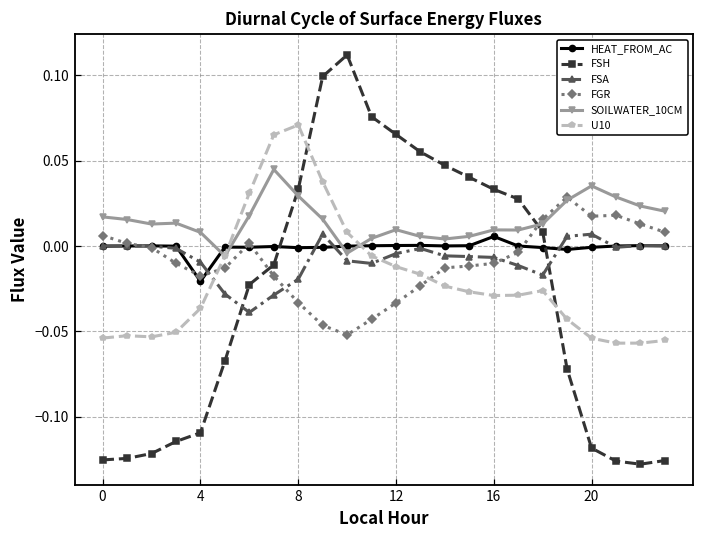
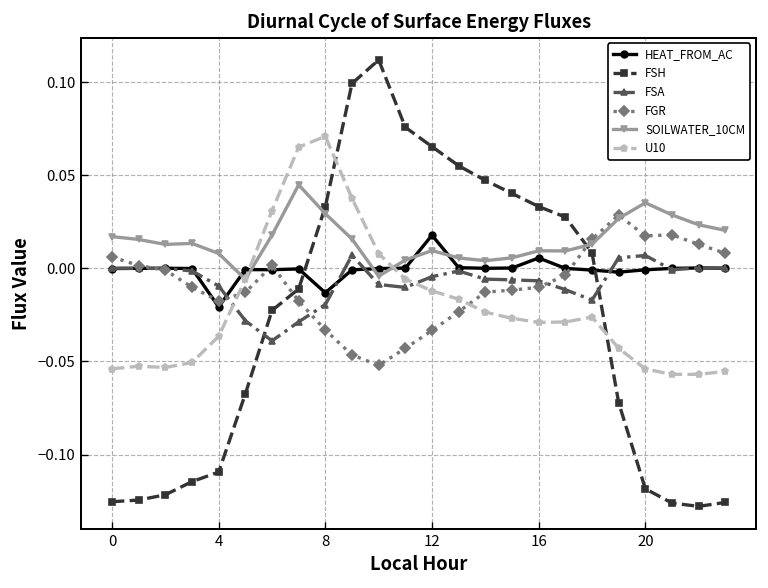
  {
    "HEAT_FROM_AC": {
      "4": -0.021,
-     "8": -0.001,
-     "12": 0.000,
+     "8": -0.013,
+     "12": 0.018,
      "16": 0.006,
      "20": -0.001
    }
  }
